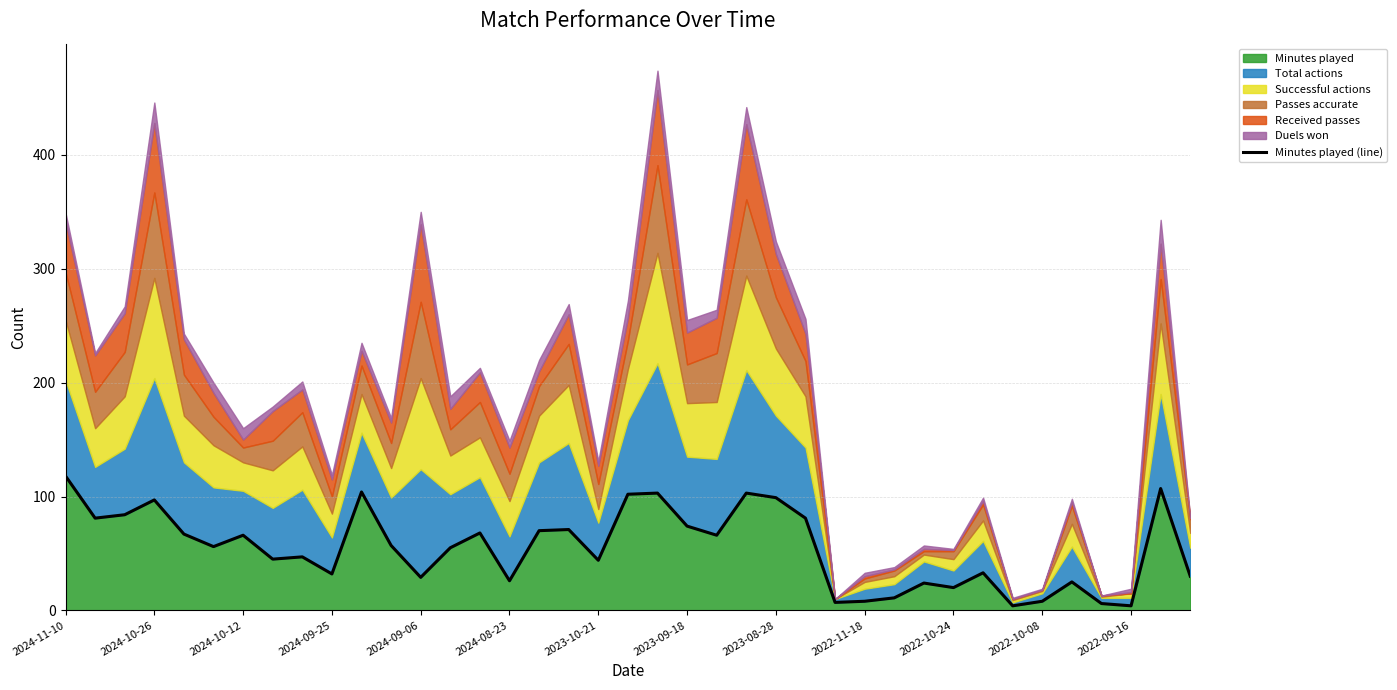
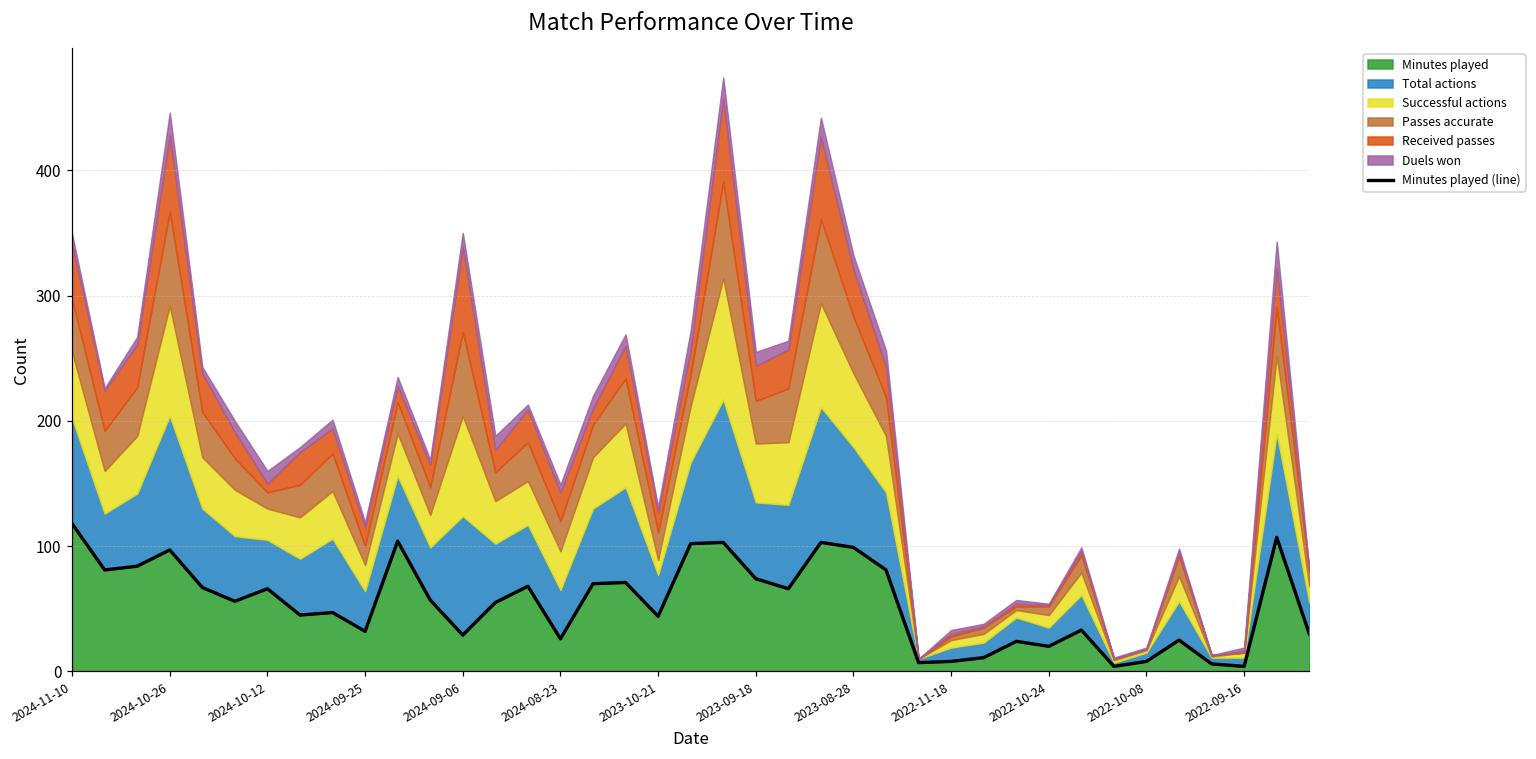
  {
    "Minutes played": {
      "2024-11-10": 118,
      "2024-10-26": 97,
      "2024-10-12": 66,
      "2024-09-25": 32,
      "2024-09-06": 29,
      "2024-08-23": 26,
      "2023-10-21": 44,
      "2023-09-18": 74,
      "2023-08-28": 99,
      "2022-11-18": 8,
      "2022-10-24": 20,
      "2022-10-08": 8,
      "2022-09-16": 4
    },
    "Total actions": {
      "2024-11-10": 84,
      "2024-10-26": 107,
      "2024-10-12": 39,
      "2024-09-25": 32,
      "2024-09-06": 95,
      "2024-08-23": 39,
      "2023-10-21": 33,
      "2023-09-18": 61,
-     "2023-08-28": 72,
+     "2023-08-28": 80,
      "2022-11-18": 11,
      "2022-10-24": 15,
      "2022-09-16": 7
    },
    "Successful actions": {
      "2024-11-10": 53,
      "2024-10-26": 88,
      "2024-10-12": 25,
      "2024-09-25": 21,
      "2024-09-06": 80,
      "2024-08-23": 31,
      "2023-10-21": 12,
      "2023-09-18": 47,
      "2023-08-28": 59,
      "2022-11-18": 6,
      "2022-10-24": 10
    },
    "Duels won": {
      "2024-11-10": 8,
      "2024-10-26": 18,
      "2024-10-12": 10,
      "2024-09-25": 4,
      "2024-09-06": 11,
      "2024-08-23": 6,
      "2023-10-21": 4,
      "2023-09-18": 11,
      "2023-08-28": 11,
      "2022-11-18": 3,
      "2022-09-16": 3
    }
  }
